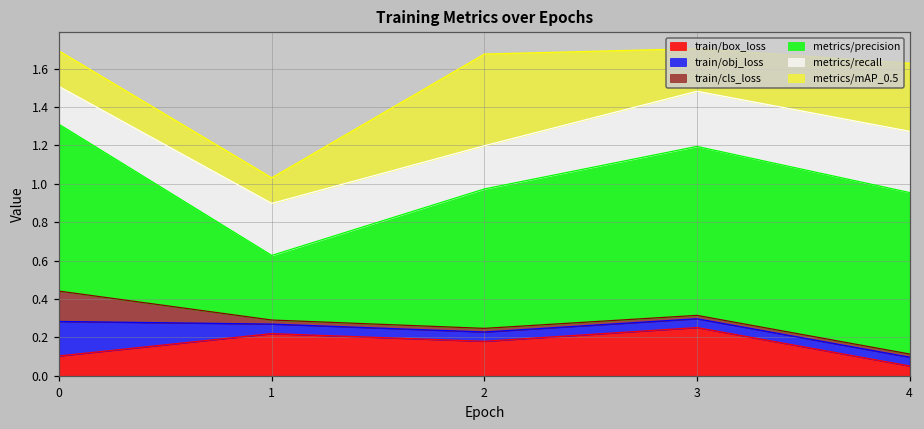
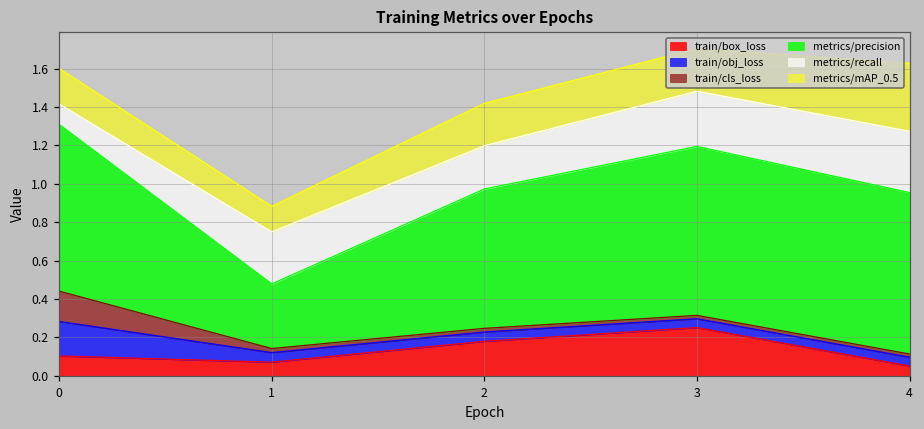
  {
    "train/box_loss": {
      "0": 0.10,
-     "1": 0.22,
+     "1": 0.07,
      "2": 0.18,
      "3": 0.25,
      "4": 0.05
    },
    "train/obj_loss": {
      "0": 0.18,
      "1": 0.05,
      "2": 0.05,
      "3": 0.05,
      "4": 0.05
    },
    "train/cls_loss": {
      "0": 0.16,
      "1": 0.02,
      "2": 0.02,
      "3": 0.02,
      "4": 0.02
    },
    "metrics/precision": {
      "0": 0.87,
      "1": 0.34,
      "2": 0.73,
      "3": 0.88,
      "4": 0.84
    },
    "metrics/recall": {
-     "0": 0.20,
+     "0": 0.11,
      "1": 0.27,
      "2": 0.23,
      "4": 0.32
    },
    "metrics/mAP_0.5": {
      "0": 0.18,
      "1": 0.13,
-     "2": 0.48,
+     "2": 0.22,
      "4": 0.35
    }
  }
